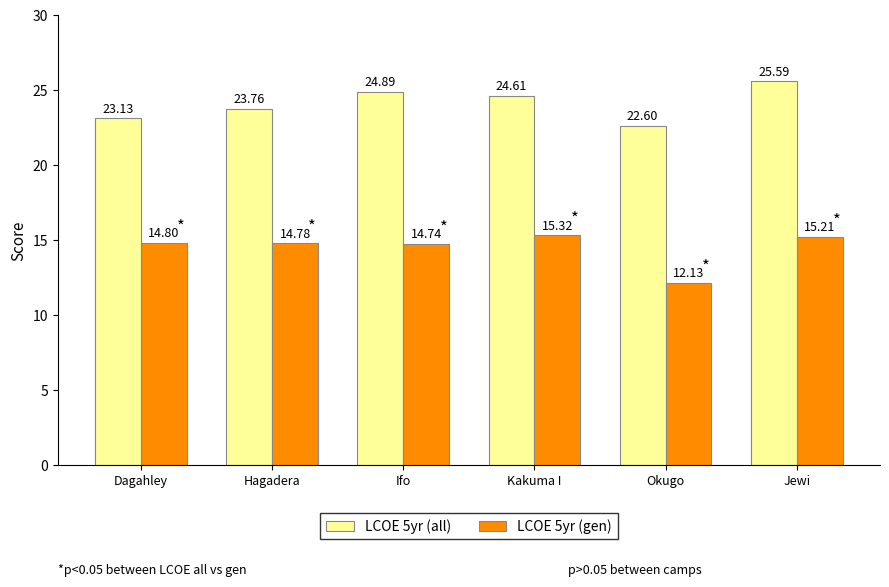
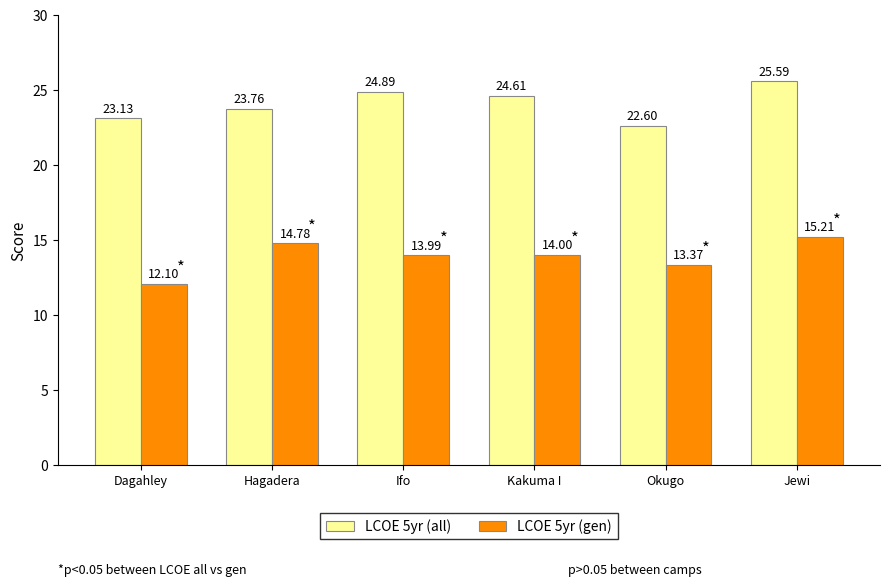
  {
    "LCOE 5yr (all)": {
      "Dagahley": 23.13,
      "Hagadera": 23.76,
      "Ifo": 24.89,
      "Kakuma I": 24.61,
      "Okugo": 22.60,
      "Jewi": 25.59
    },
    "LCOE 5yr (gen)": {
-     "Dagahley": 14.80,
+     "Dagahley": 12.10,
      "Hagadera": 14.78,
-     "Ifo": 14.74,
-     "Kakuma I": 15.32,
-     "Okugo": 12.13,
+     "Ifo": 13.99,
+     "Kakuma I": 14.00,
+     "Okugo": 13.37,
      "Jewi": 15.21
    }
  }
